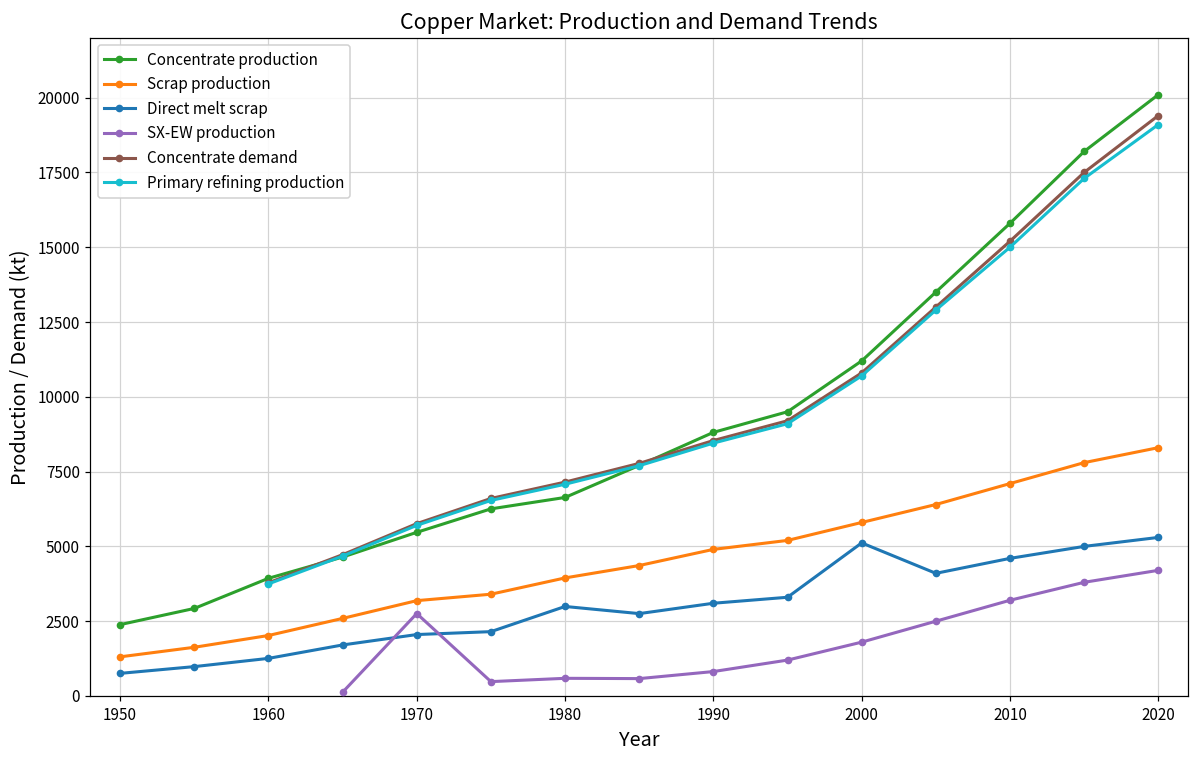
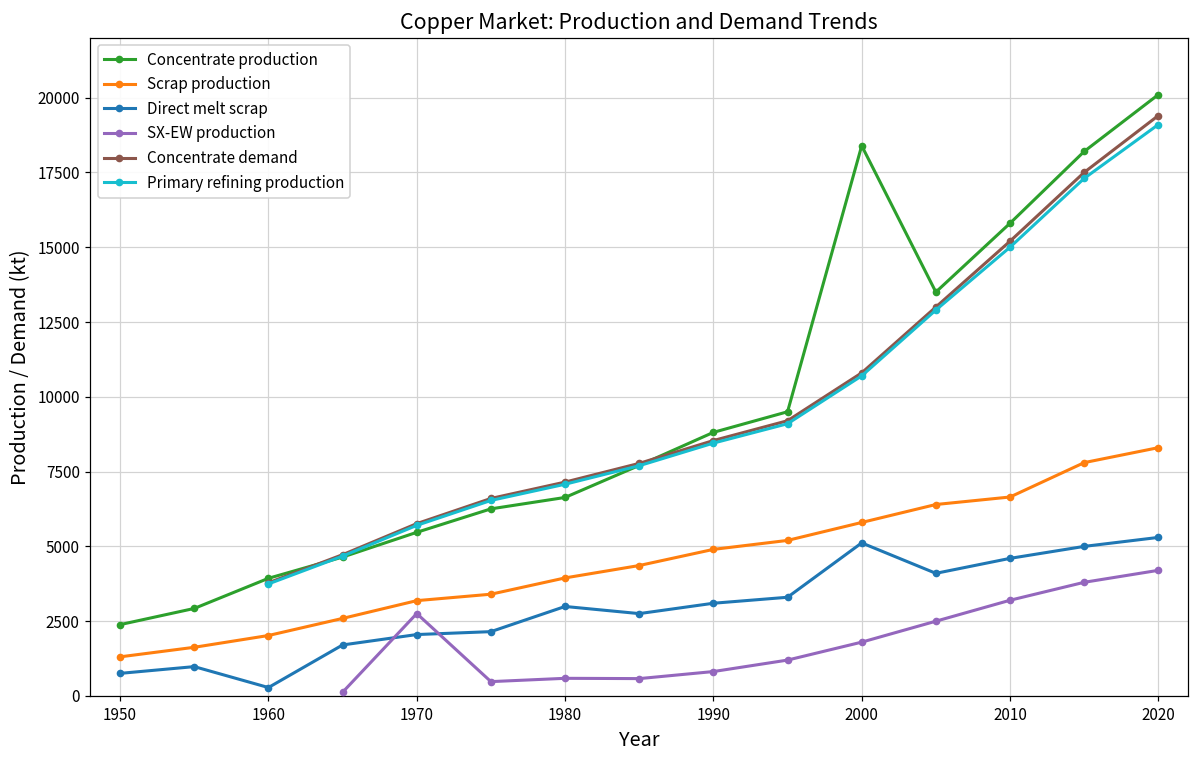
  {
    "Concentrate production": {
      "1950": 2400,
      "1960": 3900,
      "1970": 5500,
      "1980": 6600,
      "1990": 8800,
-     "2000": 11200,
+     "2000": 18400,
      "2010": 15800,
      "2020": 20100
    },
    "Scrap production": {
      "1950": 1300,
      "1960": 2000,
      "1970": 3200,
      "1980": 3900,
      "1990": 4900,
      "2000": 5800,
-     "2010": 7100,
+     "2010": 6700,
      "2020": 8300
    },
    "Direct melt scrap": {
      "1950": 800,
-     "1960": 1300,
+     "1960": 300,
      "1970": 2100,
      "1980": 3000,
      "1990": 3100,
      "2000": 5100,
      "2010": 4600,
      "2020": 5300
    },
    "SX-EW production": {
      "1970": 2800,
      "1980": 600,
      "1990": 800,
      "2000": 1800,
      "2010": 3200,
      "2020": 4200
    },
    "Concentrate demand": {
      "2000": 10800,
      "2010": 15200,
      "2020": 19400
    },
    "Primary refining production": {
      "2000": 10700,
      "2010": 15000,
      "2020": 19100
    }
  }
